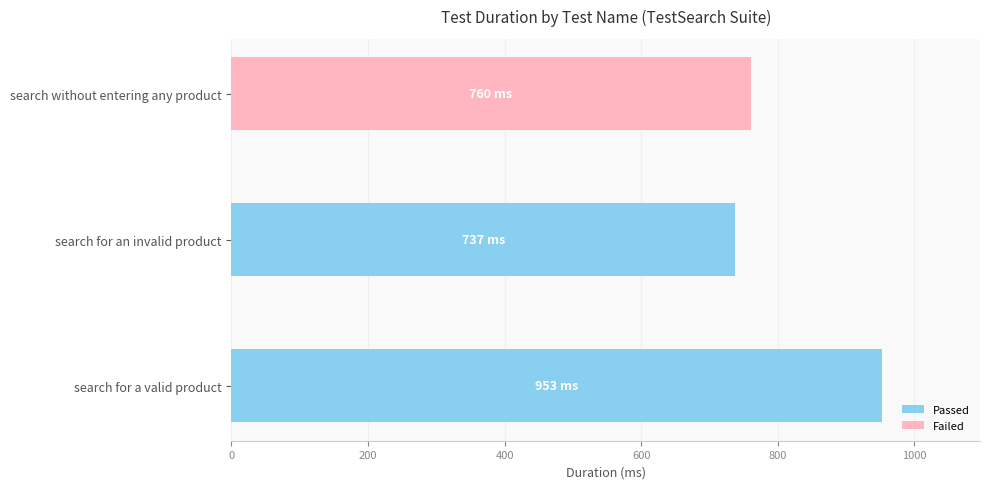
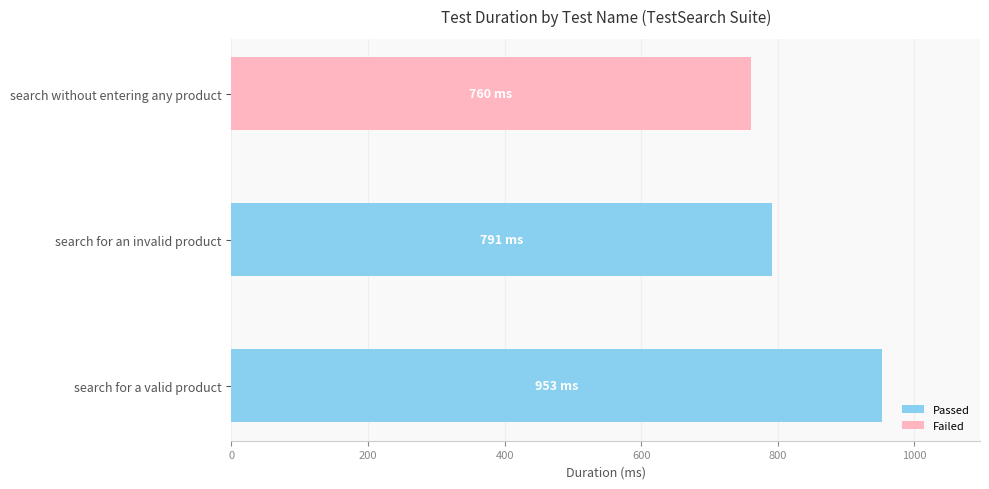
  {
    "search without entering any product": 760,
-   "search for an invalid product": 737,
+   "search for an invalid product": 791,
    "search for a valid product": 953
  }
